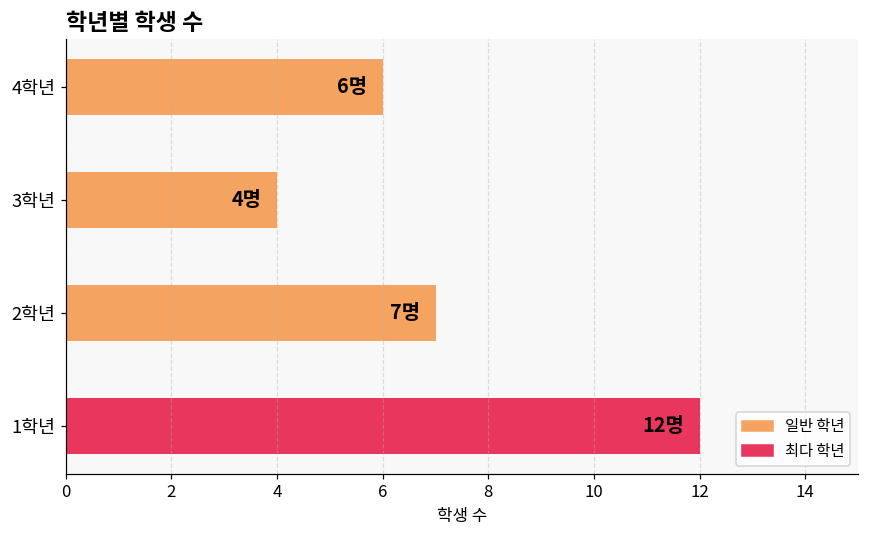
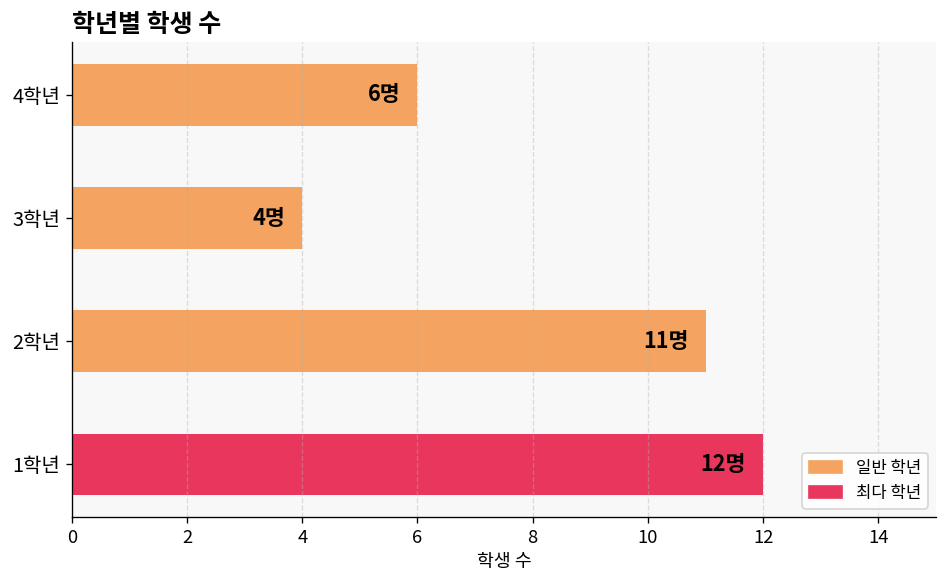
  {
    "4학년": "6명",
    "3학년": "4명",
-   "2학년": "7명",
+   "2학년": "11명",
    "1학년": "12명"
  }
